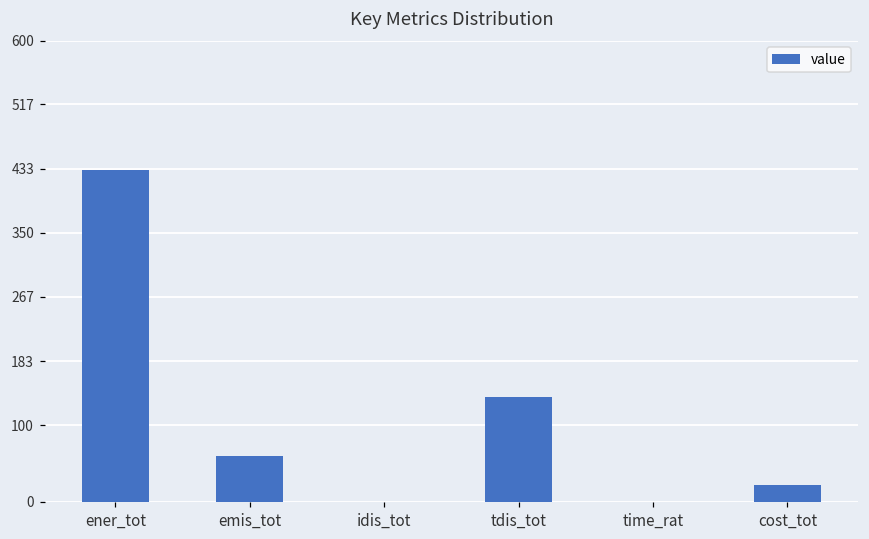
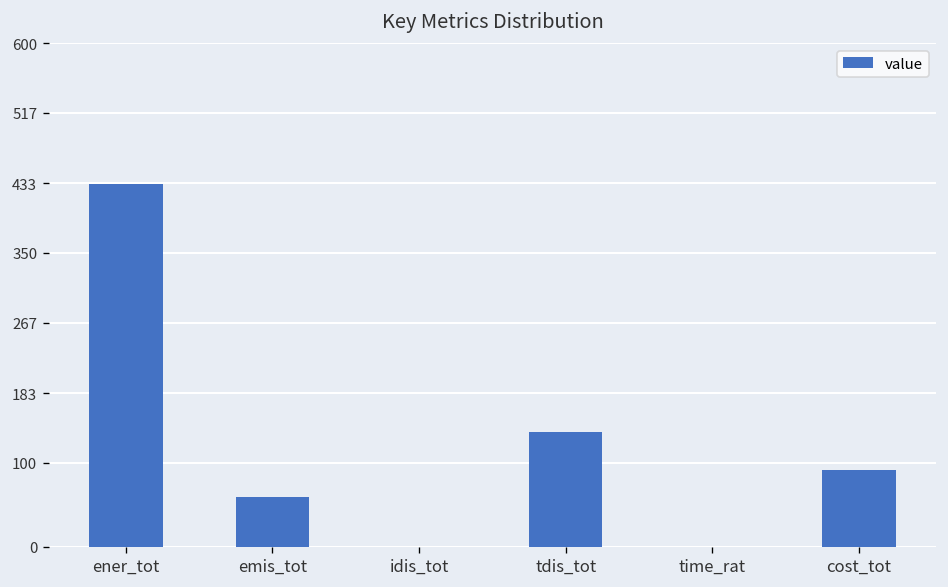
  {
    "ener_tot": 430,
    "emis_tot": 60,
    "idis_tot": 0,
    "tdis_tot": 140,
-   "cost_tot": 20
+   "cost_tot": 90
  }
